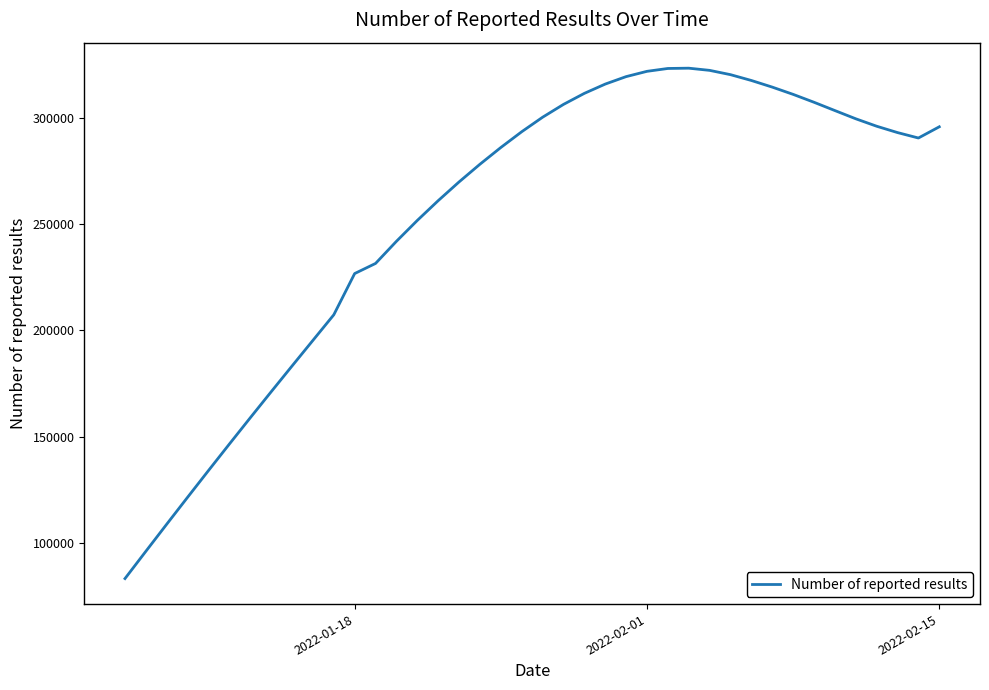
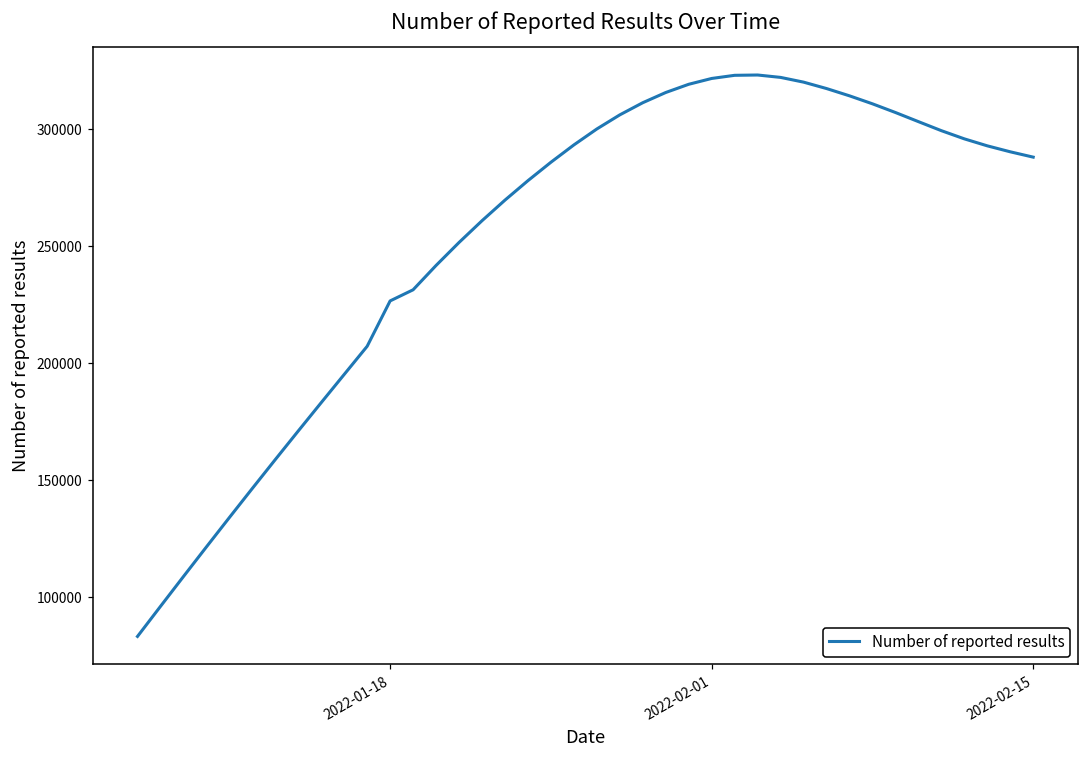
  {
    "2022-01-18": 227000,
    "2022-02-01": 322000,
-   "2022-02-15": 296000
+   "2022-02-15": 288000
  }
